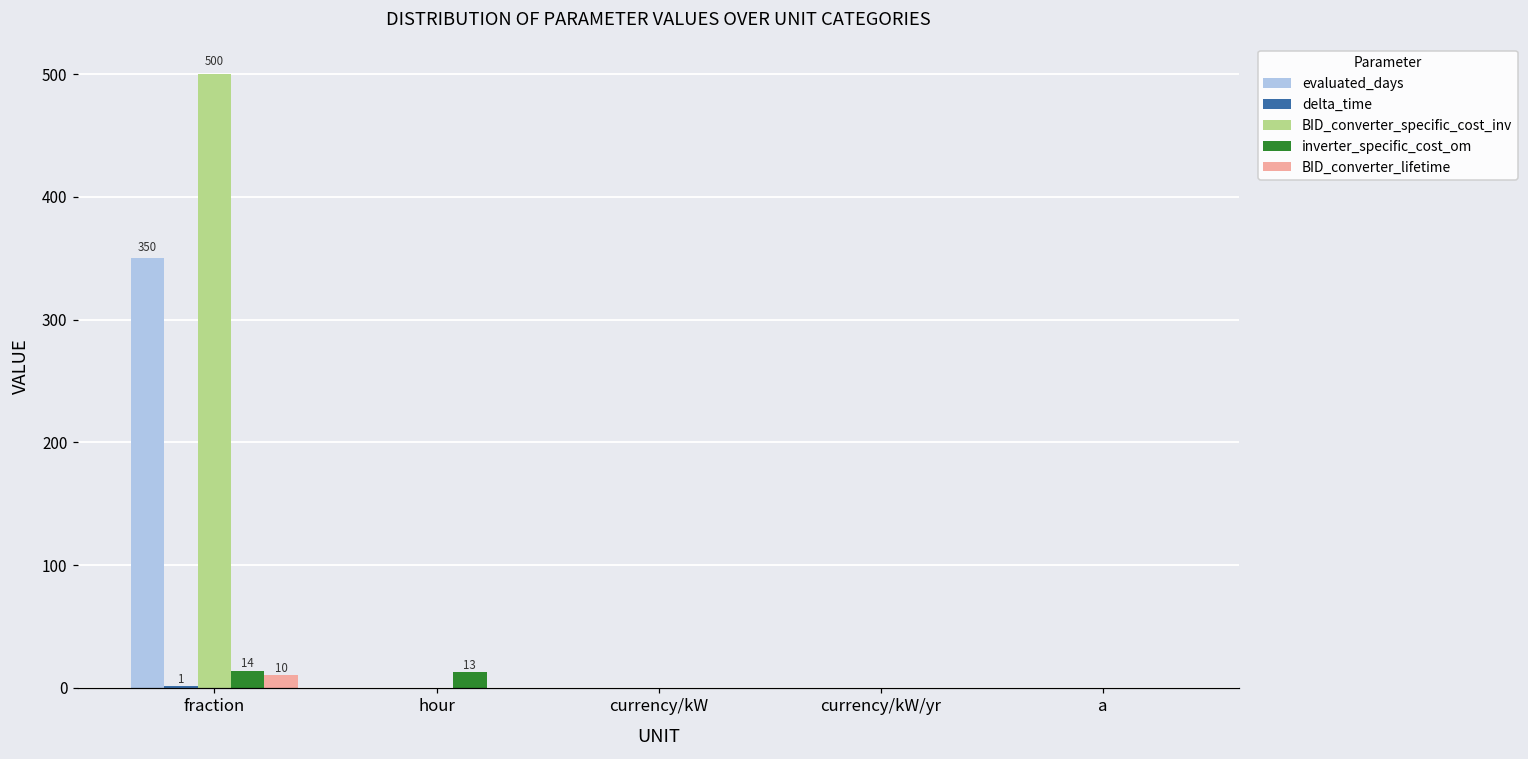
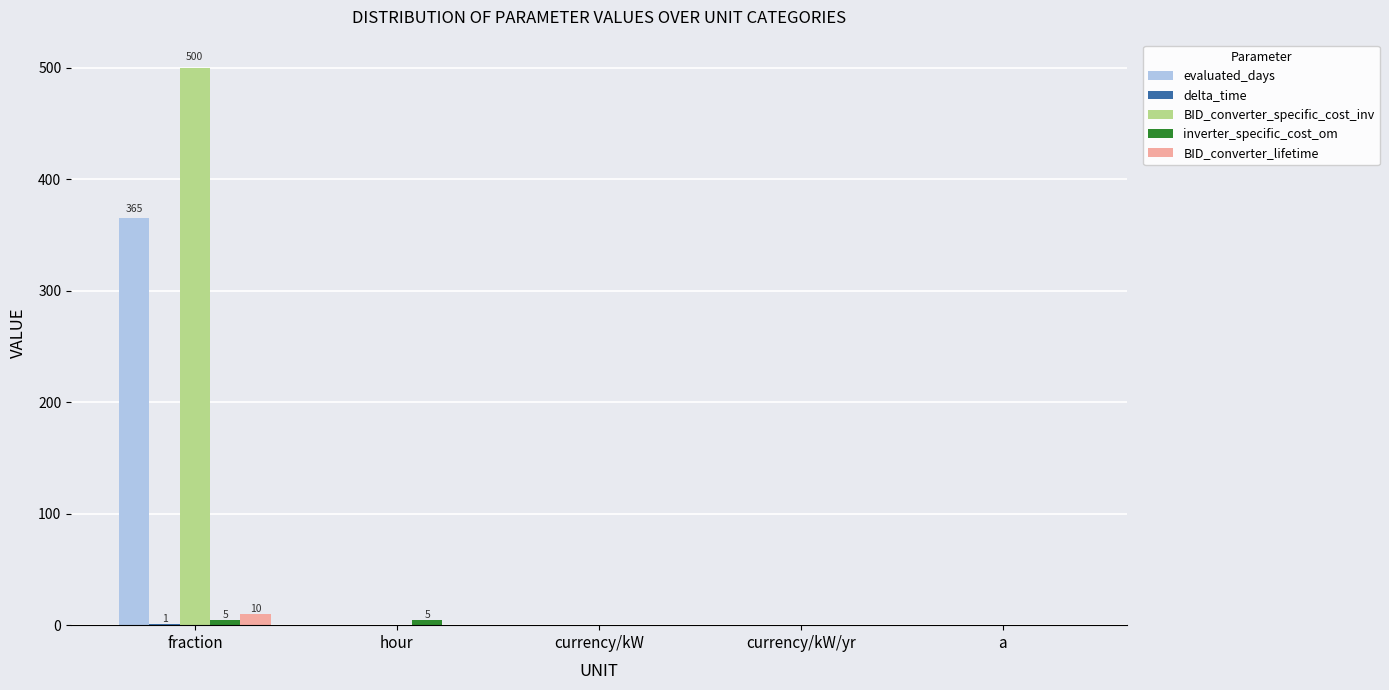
  {
    "evaluated_days": {
-     "fraction": 350
+     "fraction": 365
    },
    "delta_time": {
      "fraction": 1
    },
    "BID_converter_specific_cost_inv": {
      "fraction": 500
    },
    "inverter_specific_cost_om": {
-     "fraction": 14,
-     "hour": 13
+     "fraction": 5,
+     "hour": 5
    },
    "BID_converter_lifetime": {
      "fraction": 10
    }
  }
